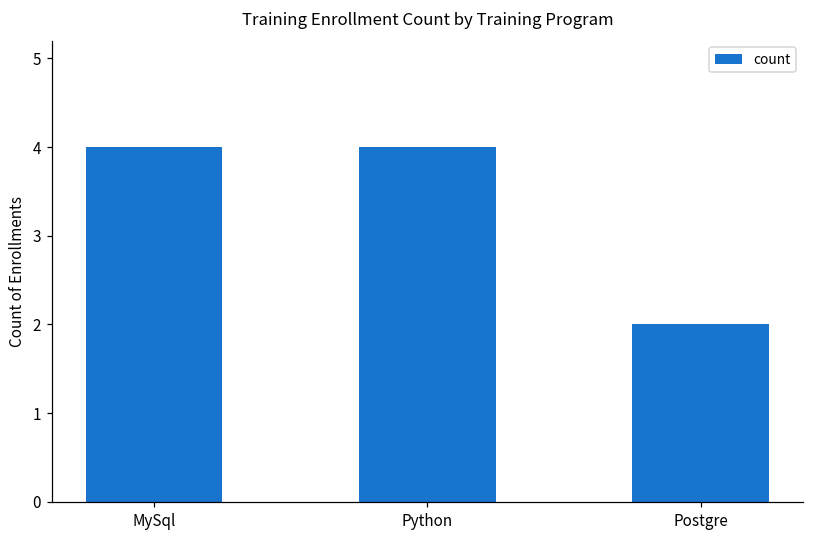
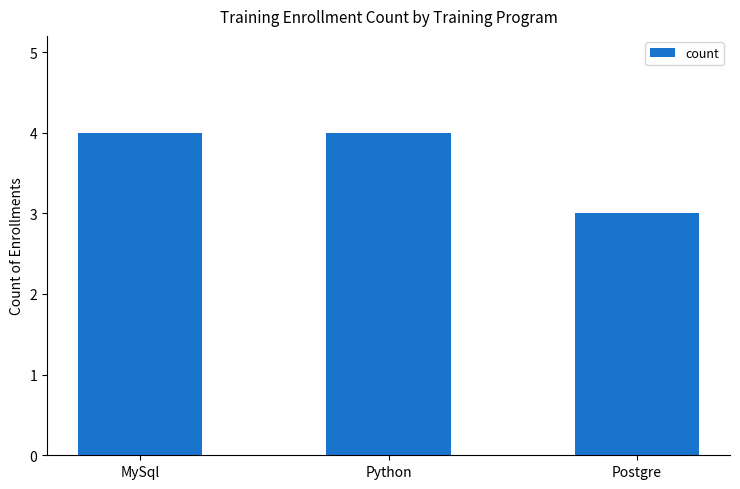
  {
    "MySql": 4,
    "Python": 4,
-   "Postgre": 2
+   "Postgre": 3
  }
